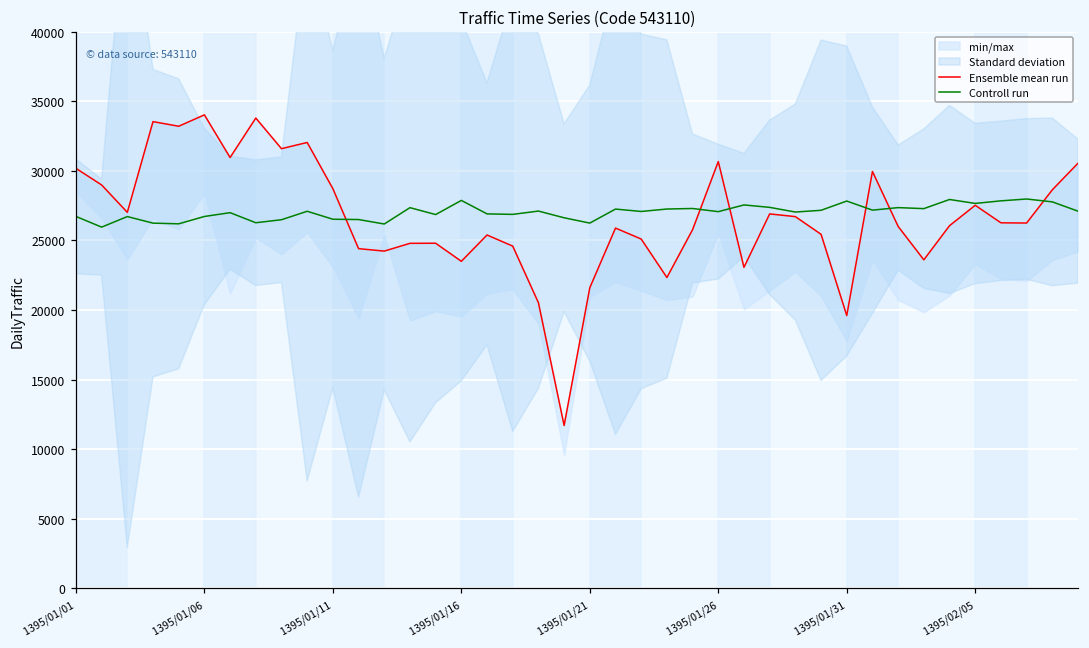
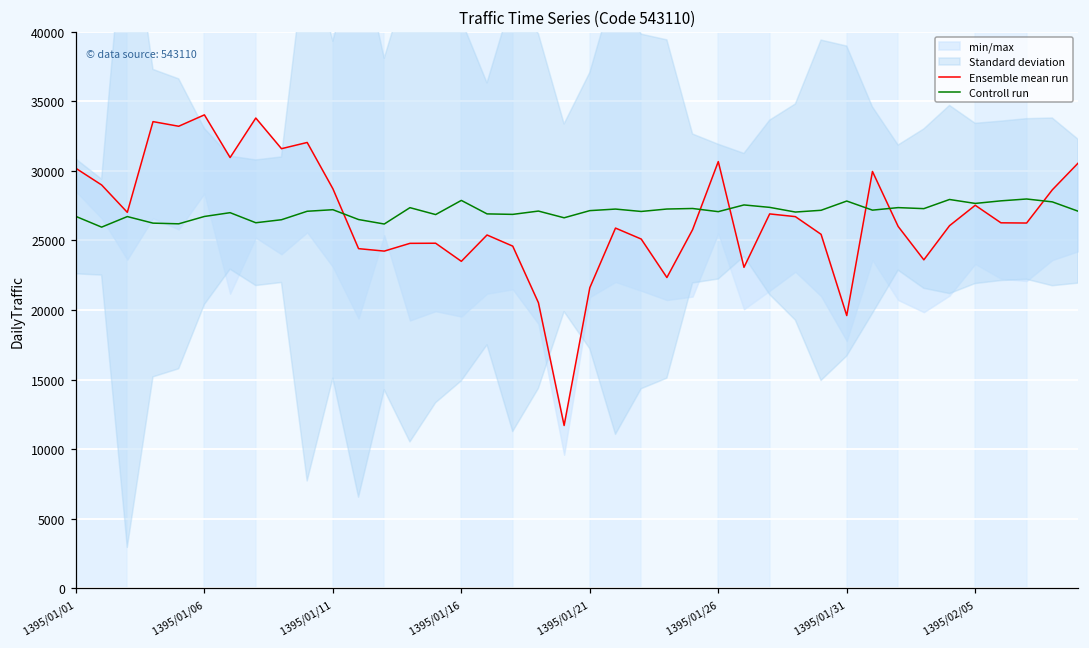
  {
    "Controll run": {
      "1395/01/01": 26700,
      "1395/01/06": 26700,
-     "1395/01/11": 26500,
+     "1395/01/11": 27200,
      "1395/01/16": 27900,
-     "1395/01/21": 26300,
+     "1395/01/21": 27100,
      "1395/01/26": 27100,
      "1395/01/31": 27800
    }
  }
